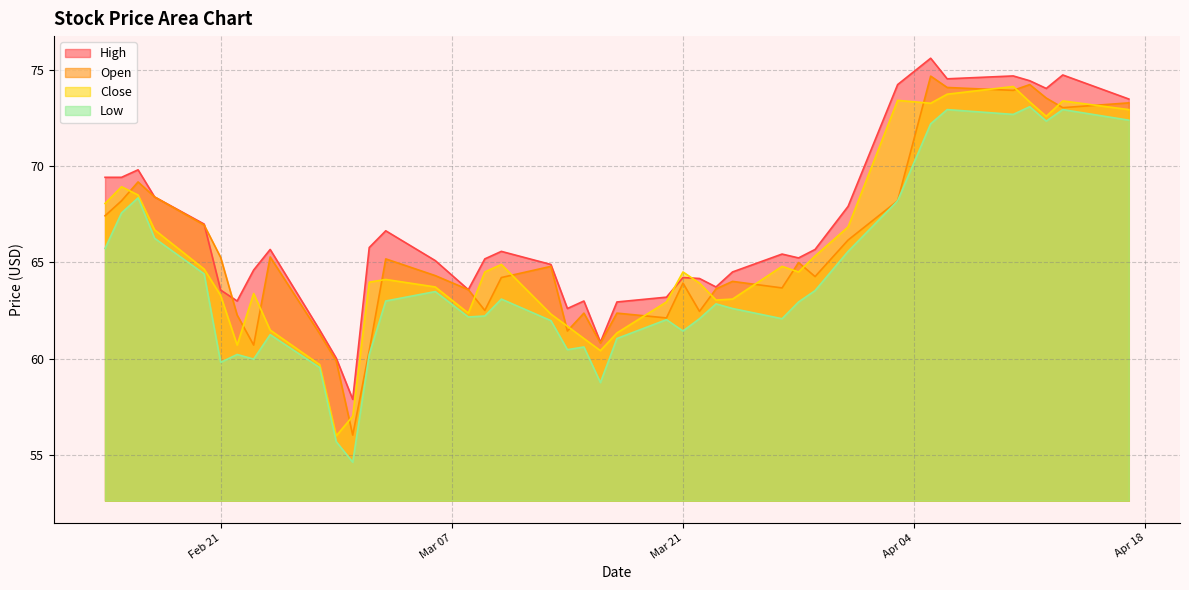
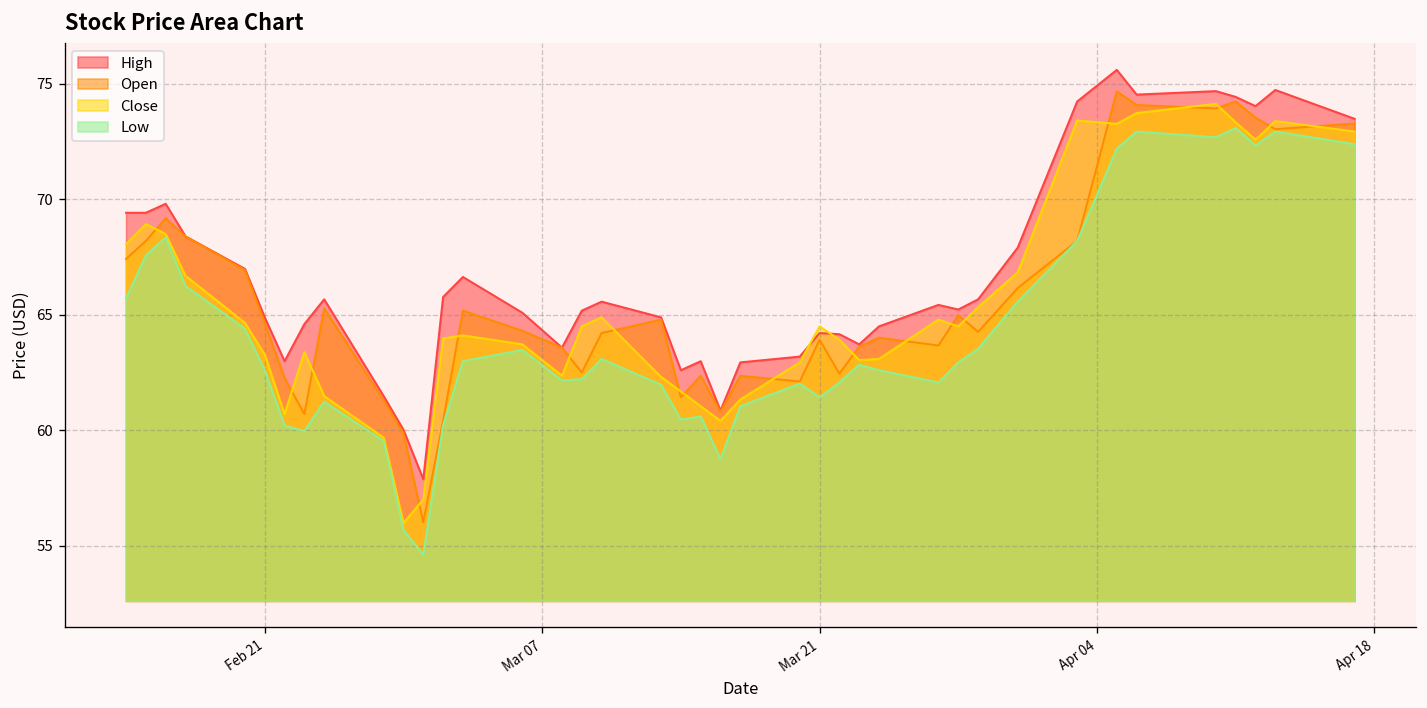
  {
    "High": {
-     "Feb 21": 63.6,
+     "Feb 21": 64.9,
      "Mar 21": 64.2
    },
    "Open": {
-     "Feb 21": 65.3,
+     "Feb 21": 64.7,
      "Mar 21": 63.9
    },
    "Close": {
      "Feb 21": 63.3,
      "Mar 21": 64.5
    },
    "Low": {
-     "Feb 21": 59.8,
+     "Feb 21": 62.6,
      "Mar 21": 61.4
    }
  }
